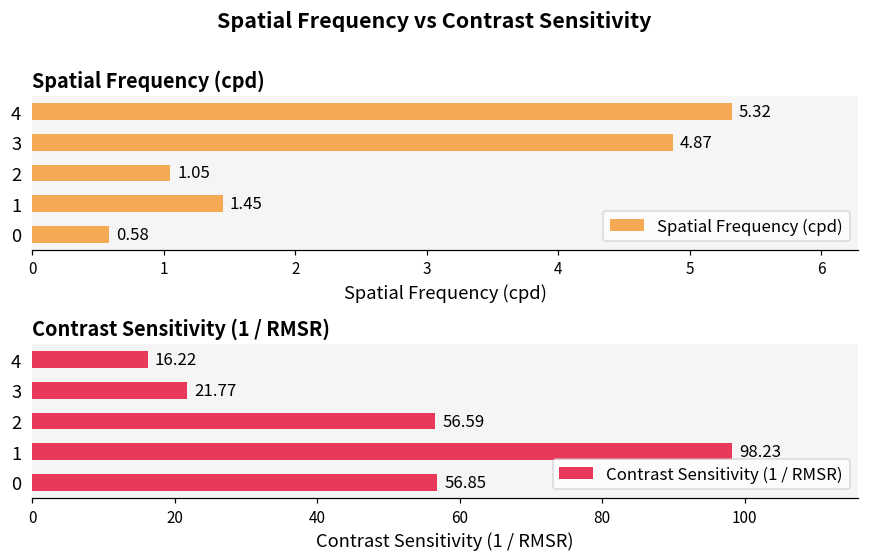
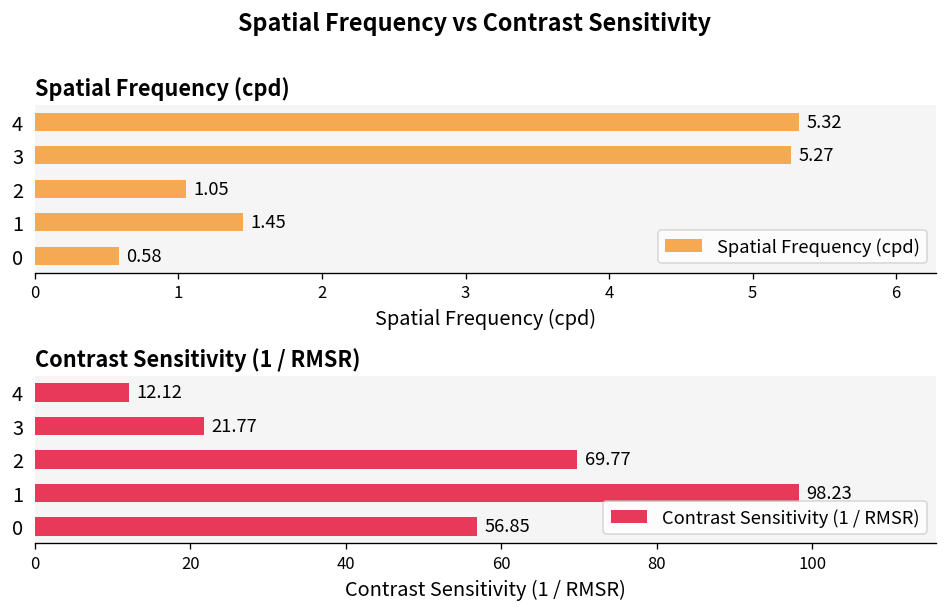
  {
    "Spatial Frequency (cpd)": {
      "4": 5.32,
-     "3": 4.87,
+     "3": 5.27,
      "2": 1.05,
      "1": 1.45,
      "0": 0.58
    },
    "Contrast Sensitivity (1 / RMSR)": {
-     "4": 16.22,
+     "4": 12.12,
      "3": 21.77,
-     "2": 56.59,
+     "2": 69.77,
      "0": 56.85
    }
  }
